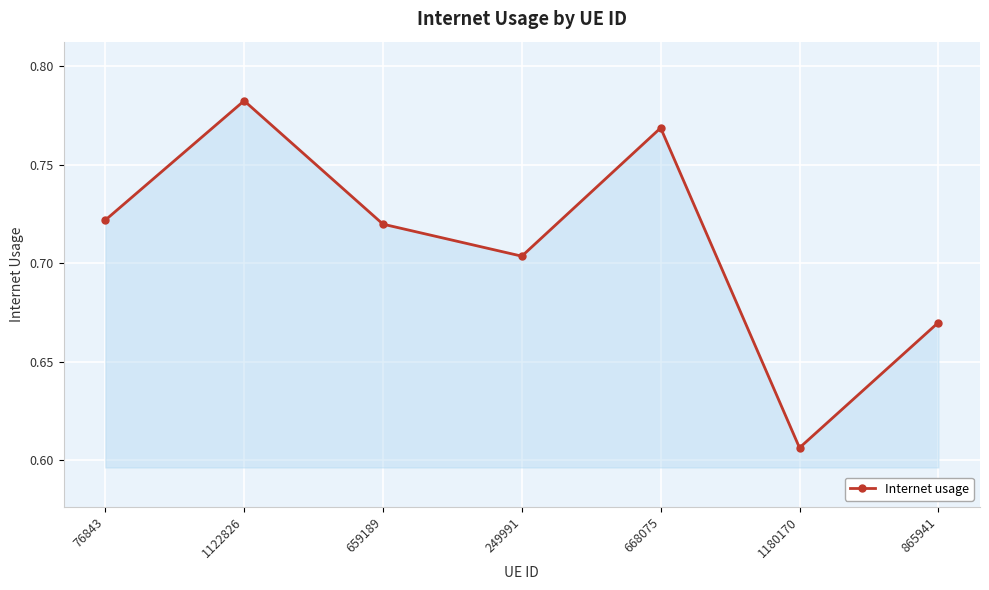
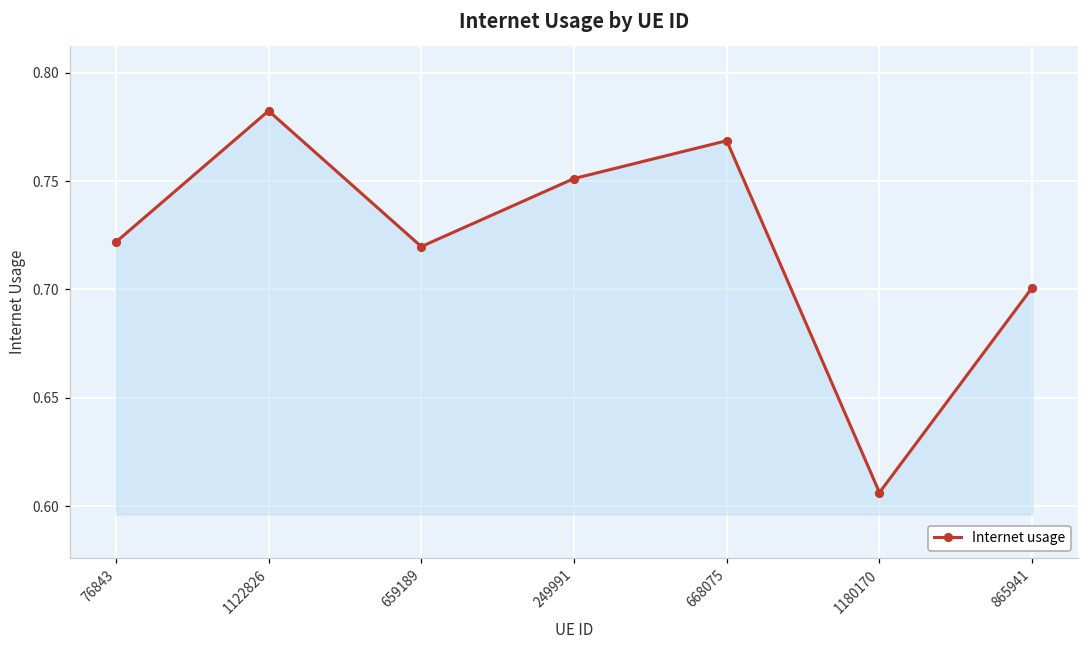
  {
    "76843": 0.722,
    "1122826": 0.782,
    "659189": 0.720,
-   "249991": 0.704,
+   "249991": 0.751,
    "668075": 0.769,
    "1180170": 0.606,
-   "865941": 0.670
+   "865941": 0.701
  }
